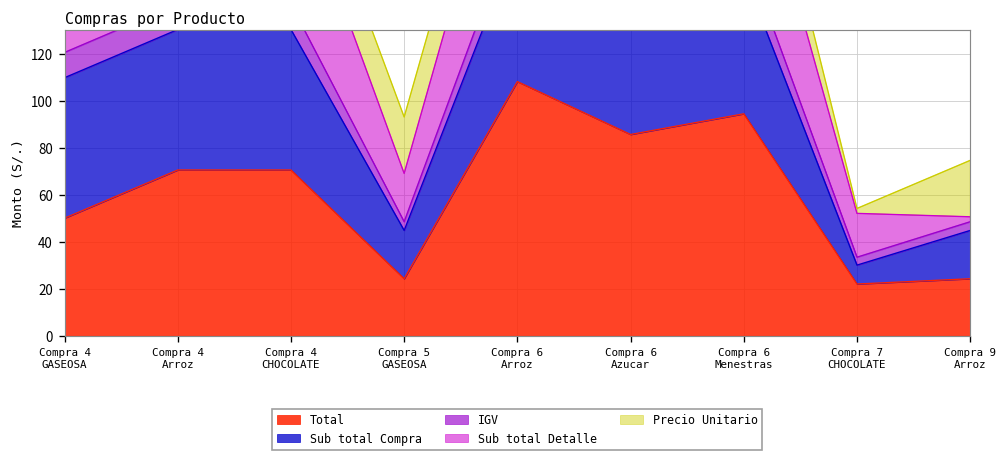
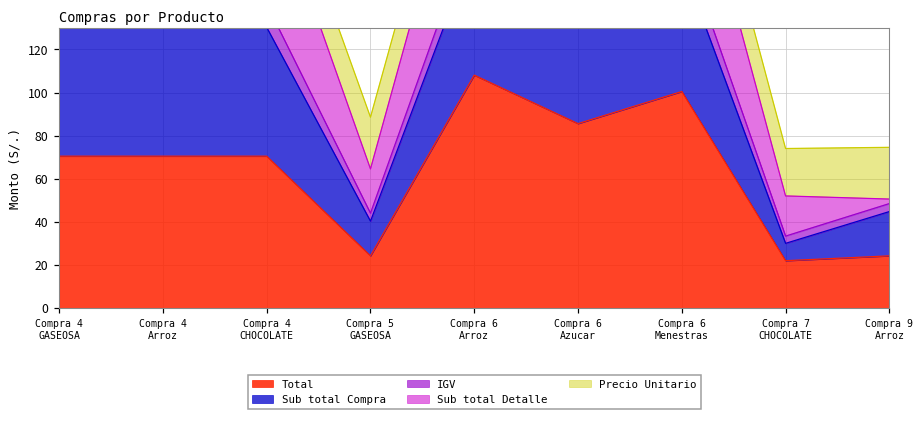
  {
    "Total": {
-     "Compra 4 GASEOSA": 50,
+     "Compra 4 GASEOSA": 71,
      "Compra 4 Arroz": 71,
      "Compra 4 CHOCOLATE": 71,
      "Compra 5 GASEOSA": 24,
      "Compra 6 Arroz": 108,
      "Compra 6 Azucar": 86,
-     "Compra 6 Menestras": 94,
+     "Compra 6 Menestras": 101,
      "Compra 7 CHOCOLATE": 22,
      "Compra 9 Arroz": 24
    },
    "Sub total Compra": {
      "Compra 4 GASEOSA": 60,
      "Compra 4 Arroz": 60,
      "Compra 4 CHOCOLATE": 60,
-     "Compra 5 GASEOSA": 21,
+     "Compra 5 GASEOSA": 16,
      "Compra 7 CHOCOLATE": 8,
      "Compra 9 Arroz": 21
    },
    "Precio Unitario": {
      "Compra 5 GASEOSA": 24,
-     "Compra 7 CHOCOLATE": 2,
+     "Compra 7 CHOCOLATE": 22,
      "Compra 9 Arroz": 24
    }
  }
